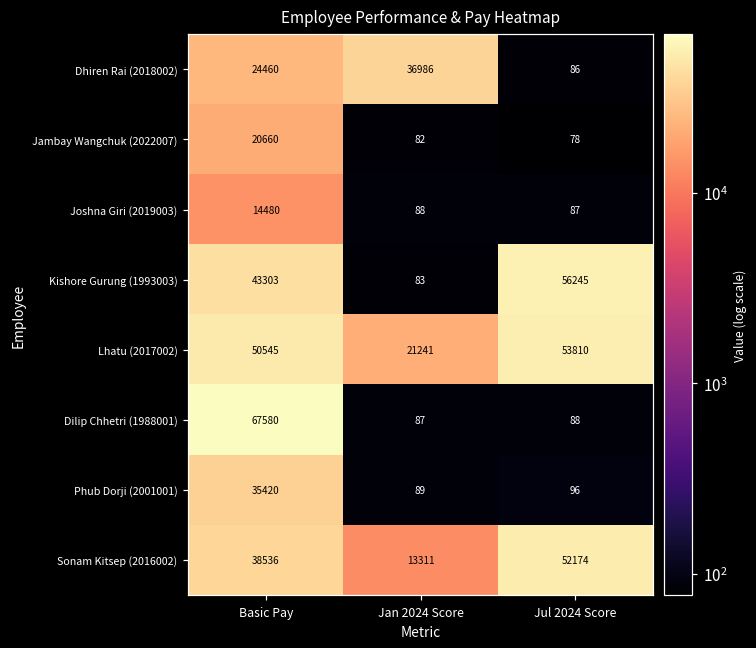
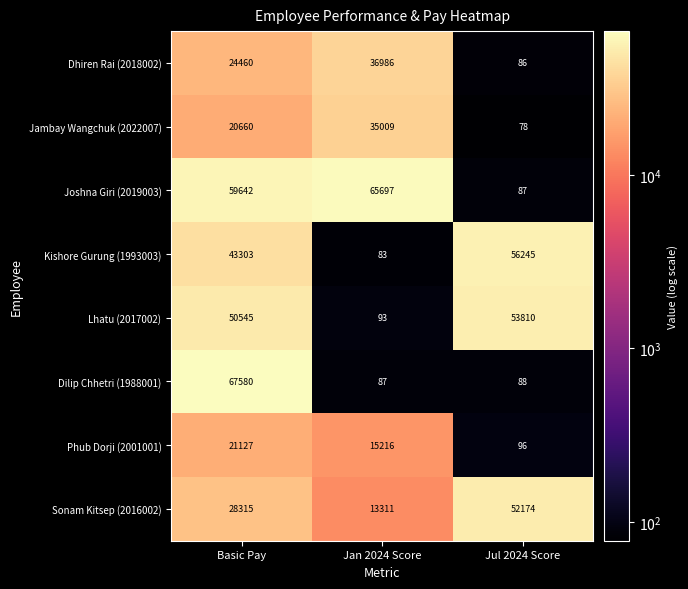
  {
    "Dhiren Rai (2018002)": {
      "Basic Pay": 24460,
      "Jan 2024 Score": 36986,
      "Jul 2024 Score": 86
    },
    "Jambay Wangchuk (2022007)": {
      "Basic Pay": 20660,
-     "Jan 2024 Score": 82,
+     "Jan 2024 Score": 35009,
      "Jul 2024 Score": 78
    },
    "Joshna Giri (2019003)": {
-     "Basic Pay": 14480,
-     "Jan 2024 Score": 88,
+     "Basic Pay": 59642,
+     "Jan 2024 Score": 65697,
      "Jul 2024 Score": 87
    },
    "Kishore Gurung (1993003)": {
      "Basic Pay": 43303,
      "Jan 2024 Score": 83,
      "Jul 2024 Score": 56245
    },
    "Lhatu (2017002)": {
      "Basic Pay": 50545,
-     "Jan 2024 Score": 21241,
+     "Jan 2024 Score": 93,
      "Jul 2024 Score": 53810
    },
    "Dilip Chhetri (1988001)": {
      "Basic Pay": 67580,
      "Jan 2024 Score": 87,
      "Jul 2024 Score": 88
    },
    "Phub Dorji (2001001)": {
-     "Basic Pay": 35420,
-     "Jan 2024 Score": 89,
+     "Basic Pay": 21127,
+     "Jan 2024 Score": 15216,
      "Jul 2024 Score": 96
    },
    "Sonam Kitsep (2016002)": {
-     "Basic Pay": 38536,
+     "Basic Pay": 28315,
      "Jan 2024 Score": 13311,
      "Jul 2024 Score": 52174
    }
  }
